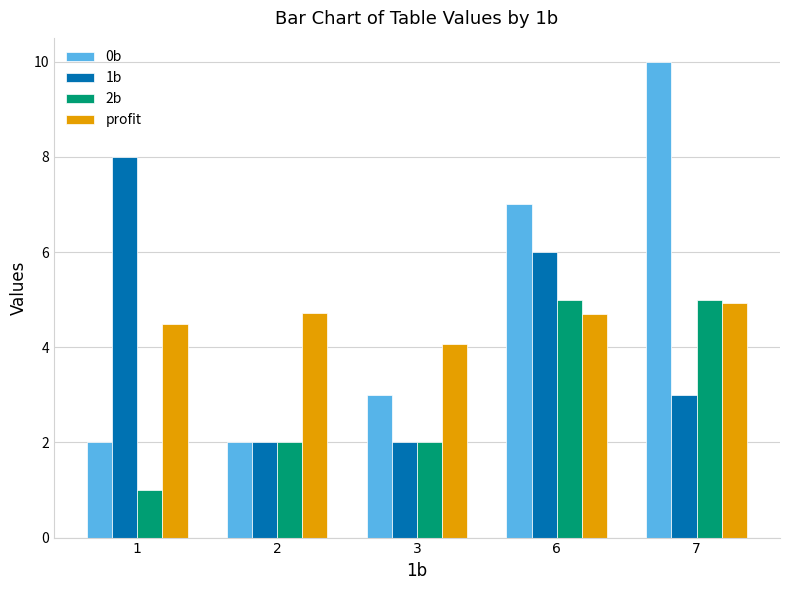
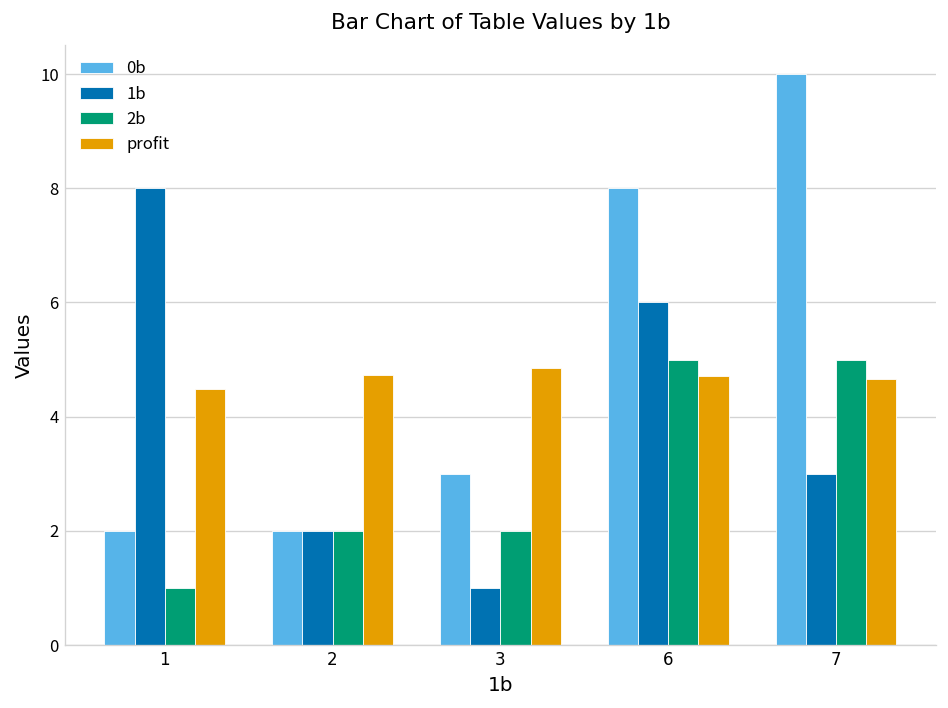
  {
    "0b": {
      "1": 2,
      "2": 2,
      "3": 3,
-     "6": 7,
+     "6": 8,
      "7": 10
    },
    "1b": {
      "1": 8,
      "2": 2,
-     "3": 2,
+     "3": 1,
      "6": 6,
      "7": 3
    },
    "2b": {
      "1": 1.0,
      "2": 2.0,
      "3": 2.0,
      "6": 5.0,
      "7": 5.0
    },
    "profit": {
      "1": 4.5,
      "2": 4.7,
-     "3": 4.1,
+     "3": 4.9,
      "6": 4.7,
-     "7": 4.9
+     "7": 4.7
    }
  }
